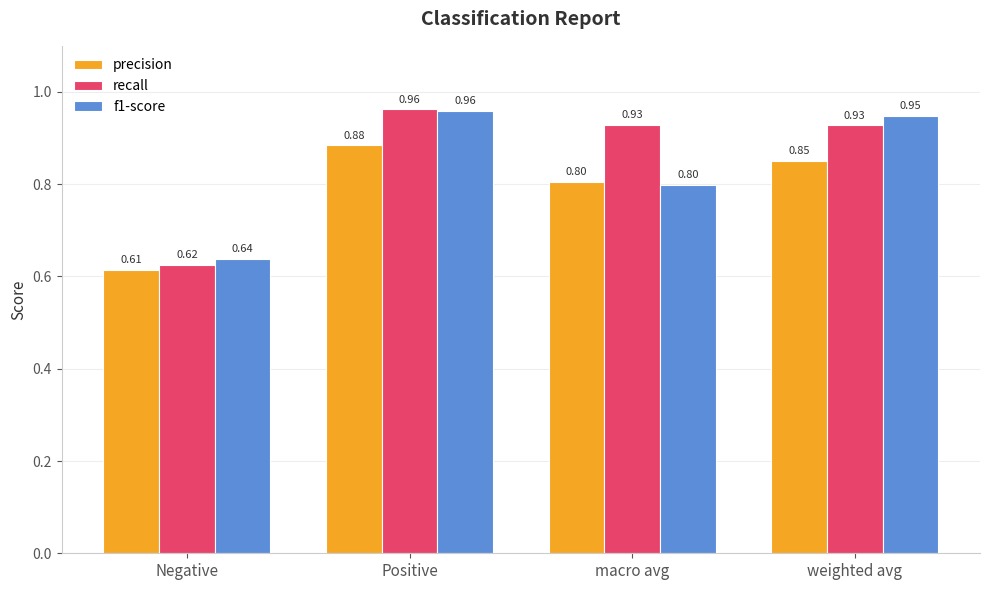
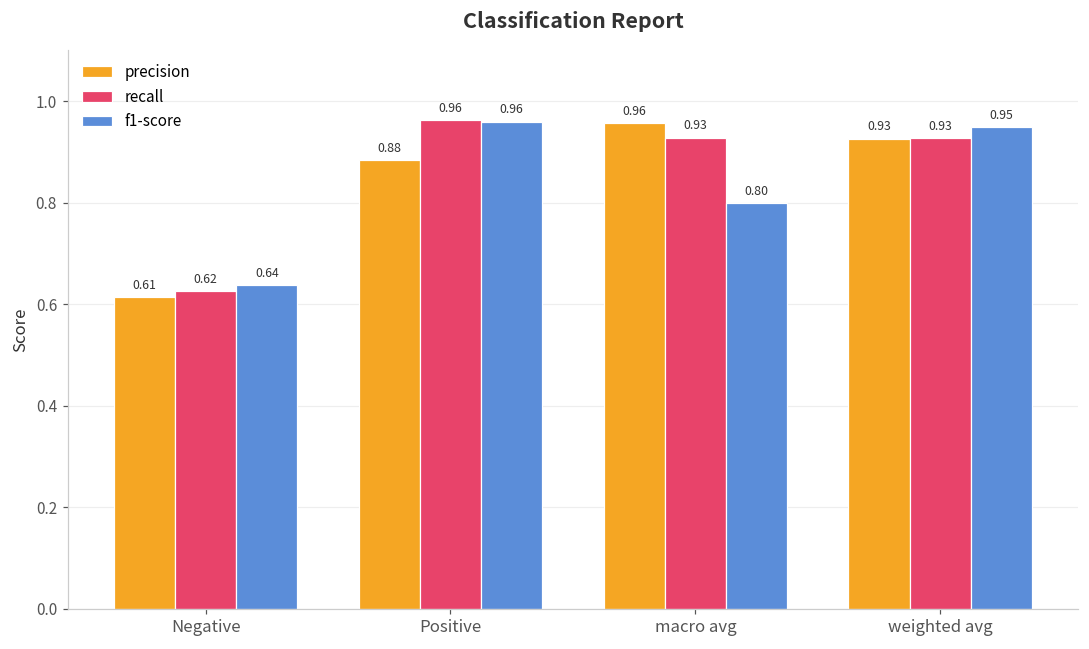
  {
    "precision": {
      "Negative": 0.61,
      "Positive": 0.88,
-     "macro avg": 0.80,
-     "weighted avg": 0.85
+     "macro avg": 0.96,
+     "weighted avg": 0.93
    },
    "recall": {
      "Negative": 0.62,
      "Positive": 0.96,
      "macro avg": 0.93,
      "weighted avg": 0.93
    },
    "f1-score": {
      "Negative": 0.64,
      "Positive": 0.96,
      "macro avg": 0.80,
      "weighted avg": 0.95
    }
  }
